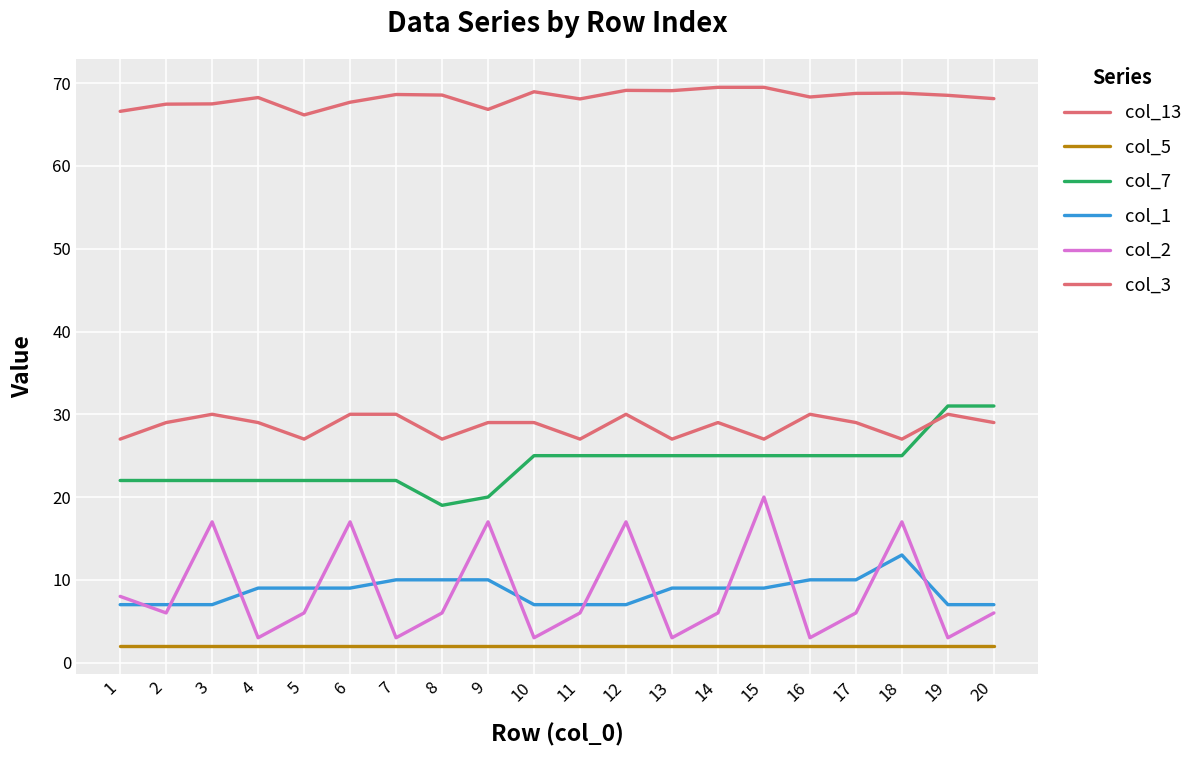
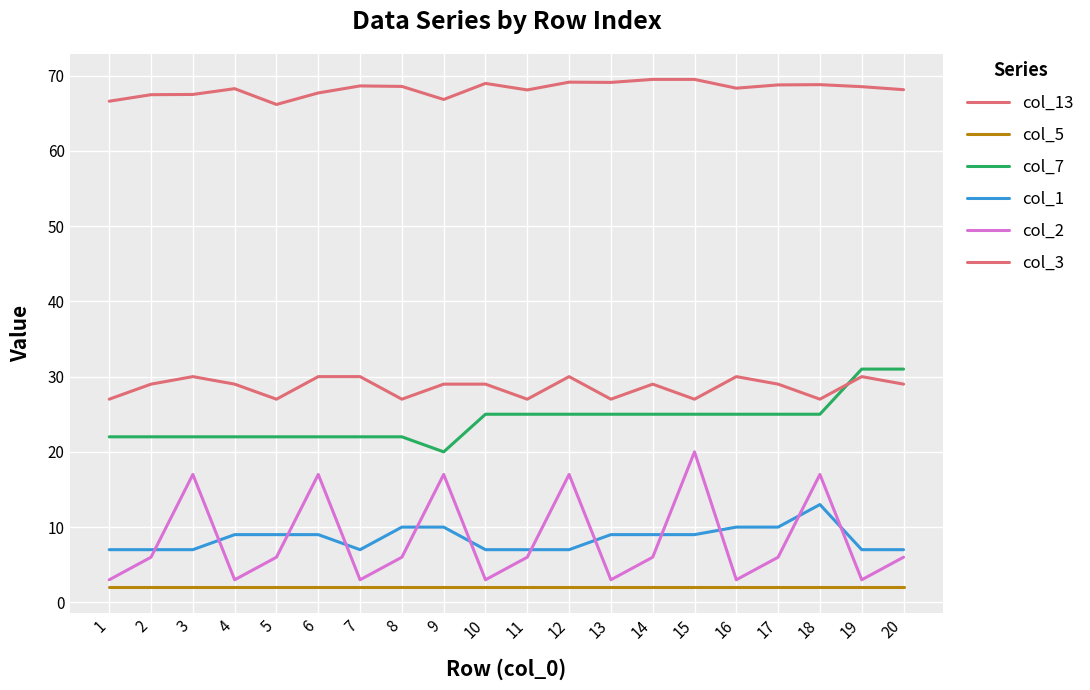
  {
    "col_5": {
      "1": 2,
      "2": 2,
      "3": 2,
      "4": 2,
      "5": 2,
      "6": 2,
      "7": 2,
      "8": 2,
      "9": 2,
      "10": 2,
      "11": 2,
      "12": 2,
      "13": 2,
      "14": 2,
      "15": 2,
      "16": 2,
      "17": 2,
      "18": 2,
      "19": 2,
      "20": 2
    },
    "col_7": {
      "1": 22,
      "2": 22,
      "3": 22,
      "4": 22,
      "5": 22,
      "6": 22,
      "7": 22,
-     "8": 19,
+     "8": 22,
      "9": 20,
      "10": 25,
      "11": 25,
      "12": 25,
      "13": 25,
      "14": 25,
      "15": 25,
      "16": 25,
      "17": 25,
      "18": 25,
      "19": 31,
      "20": 31
    },
    "col_1": {
      "1": 7,
      "2": 7,
      "3": 7,
      "4": 9,
      "5": 9,
      "6": 9,
-     "7": 10,
+     "7": 7,
      "8": 10,
      "9": 10,
      "10": 7,
      "11": 7,
      "12": 7,
      "13": 9,
      "14": 9,
      "15": 9,
      "16": 10,
      "17": 10,
      "18": 13,
      "19": 7,
      "20": 7
    },
    "col_2": {
-     "1": 8,
+     "1": 3,
      "2": 6,
      "3": 17,
      "4": 3,
      "5": 6,
      "6": 17,
      "7": 3,
      "8": 6,
      "9": 17,
      "10": 3,
      "11": 6,
      "12": 17,
      "13": 3,
      "14": 6,
      "15": 20,
      "16": 3,
      "17": 6,
      "18": 17,
      "19": 3,
      "20": 6
    }
  }
